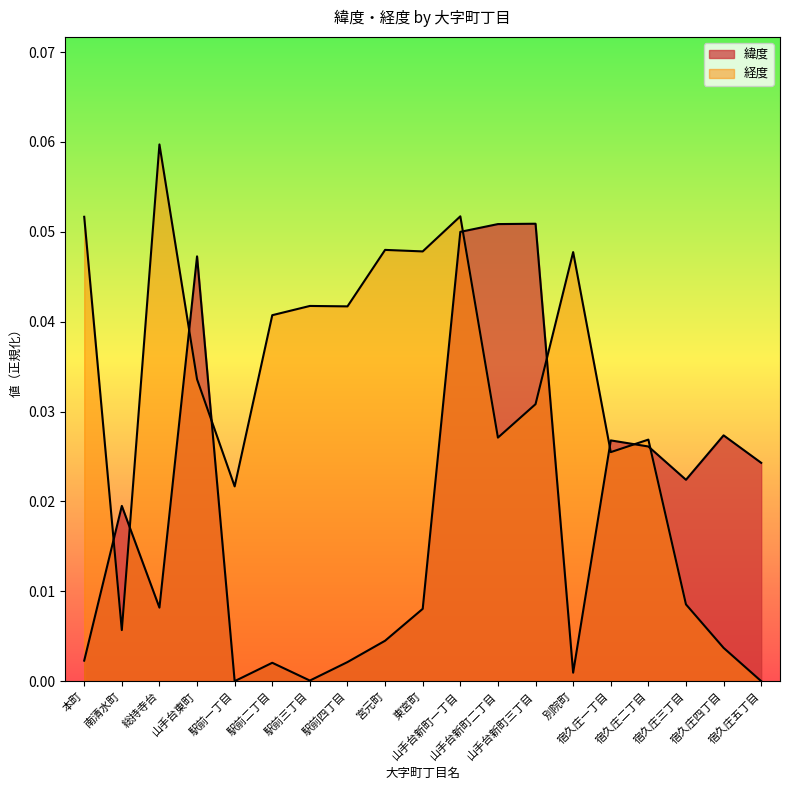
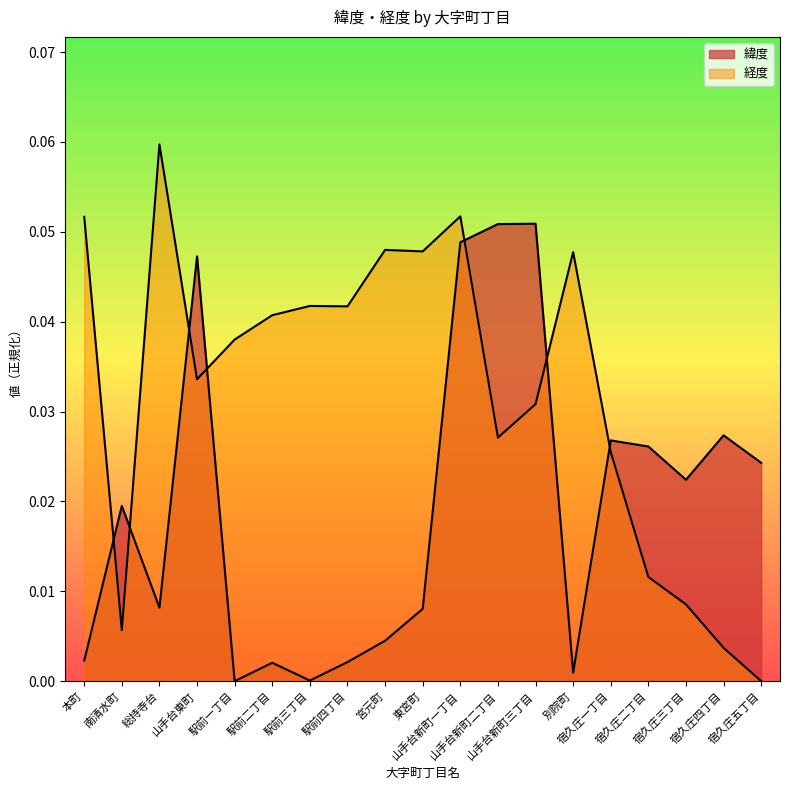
  {
    "緯度": {
      "本町": 0.002,
      "南清水町": 0.020,
      "総持寺台": 0.008,
      "山手台東町": 0.047,
      "駅前一丁目": 0.000,
      "駅前二丁目": 0.002,
      "駅前三丁目": 0.000,
      "駅前四丁目": 0.002,
      "宮元町": 0.004,
      "東宮町": 0.008,
-     "山手台新町一丁目": 0.050,
+     "山手台新町一丁目": 0.049,
      "山手台新町二丁目": 0.051,
      "山手台新町三丁目": 0.051,
      "別院町": 0.001,
      "宿久庄一丁目": 0.027,
      "宿久庄二丁目": 0.026,
      "宿久庄三丁目": 0.022,
      "宿久庄四丁目": 0.027,
      "宿久庄五丁目": 0.024
    },
    "経度": {
      "本町": 0.052,
      "南清水町": 0.006,
      "総持寺台": 0.060,
      "山手台東町": 0.034,
-     "駅前一丁目": 0.022,
+     "駅前一丁目": 0.038,
      "駅前二丁目": 0.041,
      "駅前三丁目": 0.042,
      "駅前四丁目": 0.042,
      "宮元町": 0.048,
      "東宮町": 0.048,
      "山手台新町一丁目": 0.052,
      "山手台新町二丁目": 0.027,
      "山手台新町三丁目": 0.031,
      "別院町": 0.048,
      "宿久庄一丁目": 0.025,
-     "宿久庄二丁目": 0.027,
+     "宿久庄二丁目": 0.012,
      "宿久庄三丁目": 0.009,
      "宿久庄四丁目": 0.004,
      "宿久庄五丁目": 0.000
    }
  }
